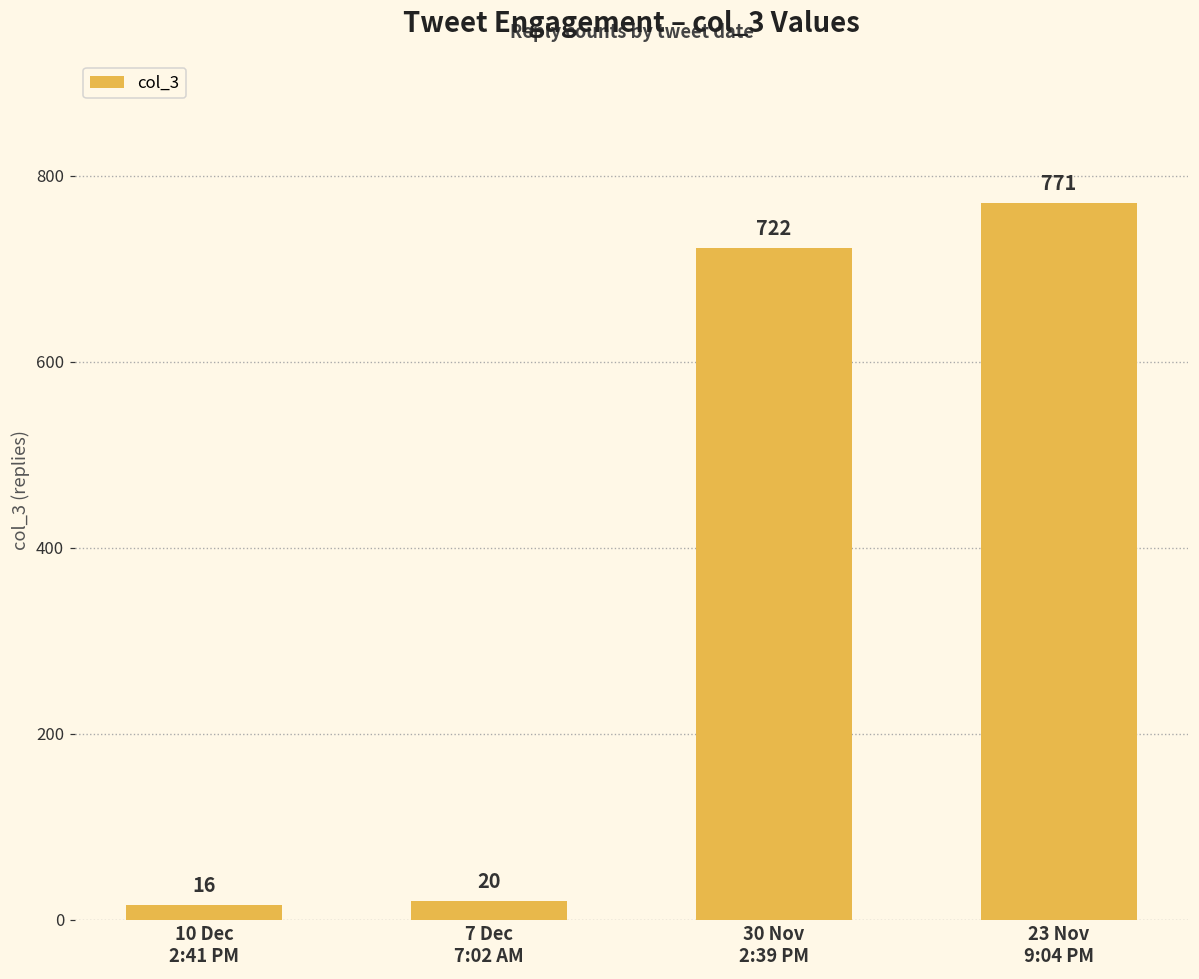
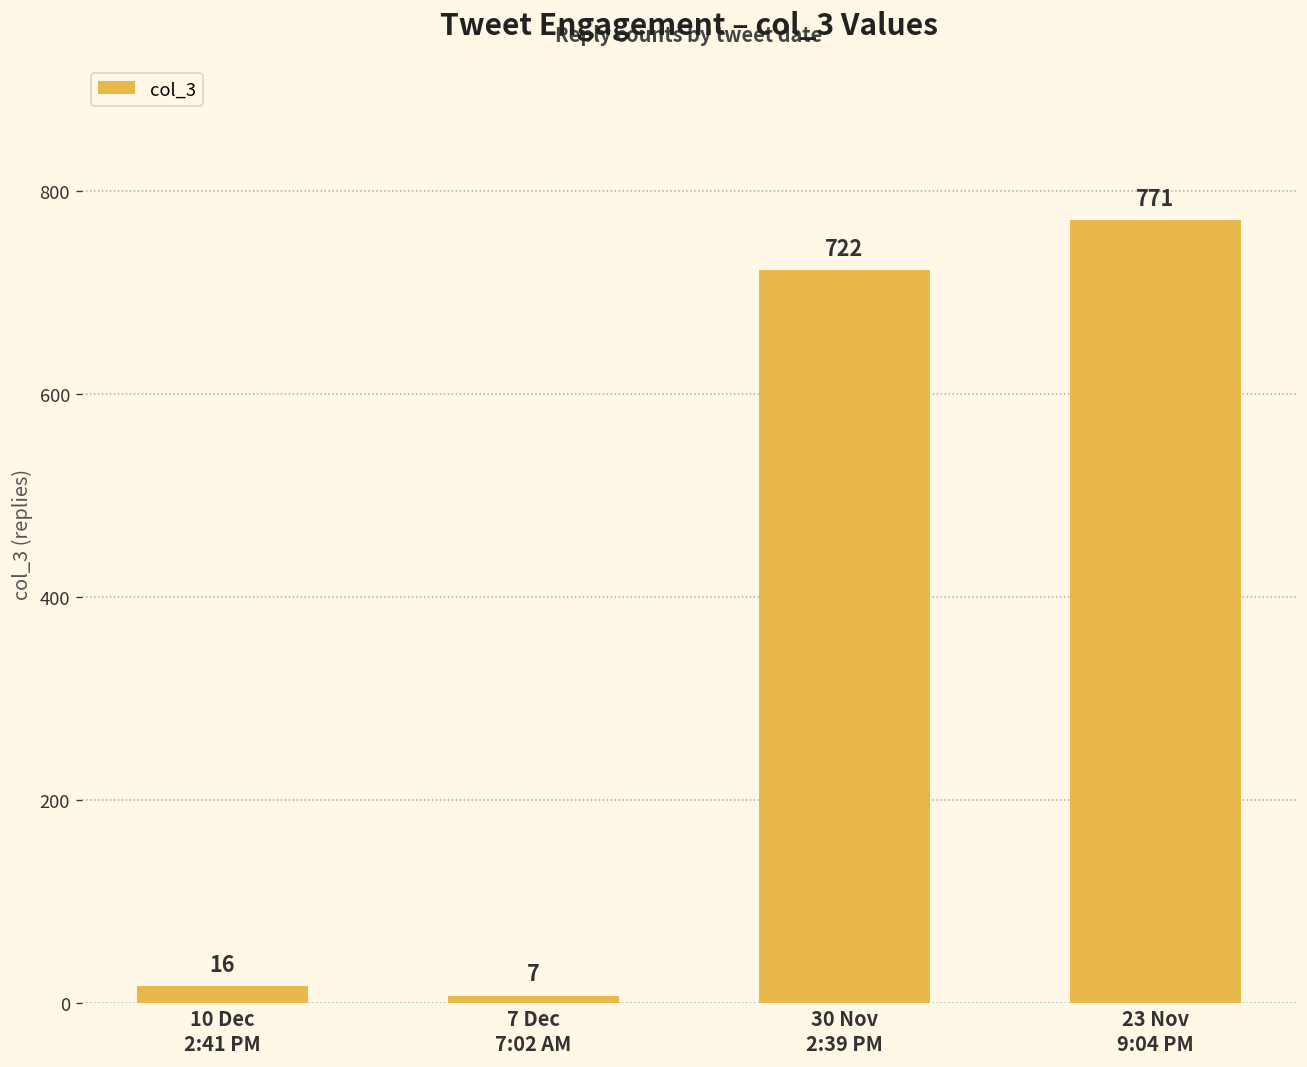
  {
    "10 Dec 2:41 PM": 16,
-   "7 Dec 7:02 AM": 20,
+   "7 Dec 7:02 AM": 7,
    "30 Nov 2:39 PM": 722,
    "23 Nov 9:04 PM": 771
  }
